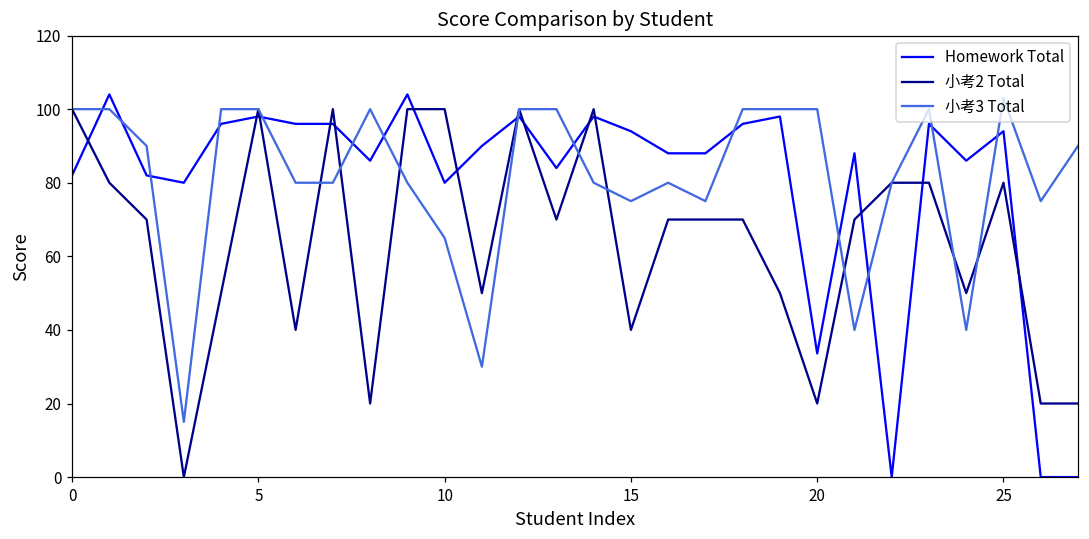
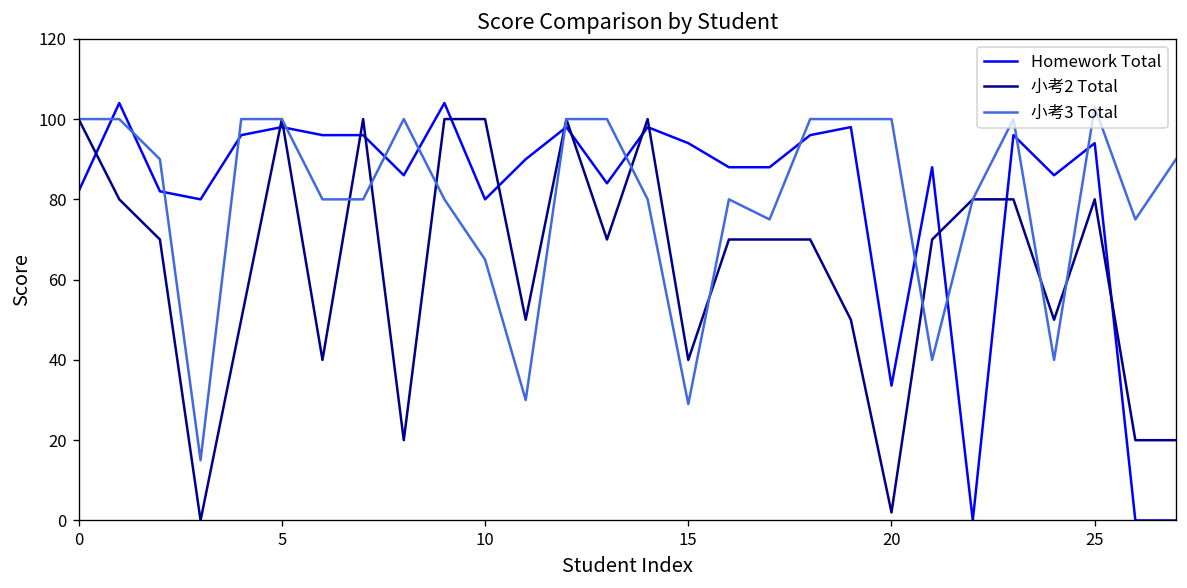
  {
    "Homework Total": {
      "0": 82,
      "5": 98,
      "10": 80,
      "15": 94,
      "20": 34,
      "25": 94
    },
    "小考2 Total": {
      "10": 100,
      "15": 40,
-     "20": 20,
+     "20": 2,
      "25": 80
    },
    "小考3 Total": {
      "10": 65,
-     "15": 75,
+     "15": 29,
      "20": 100
    }
  }
